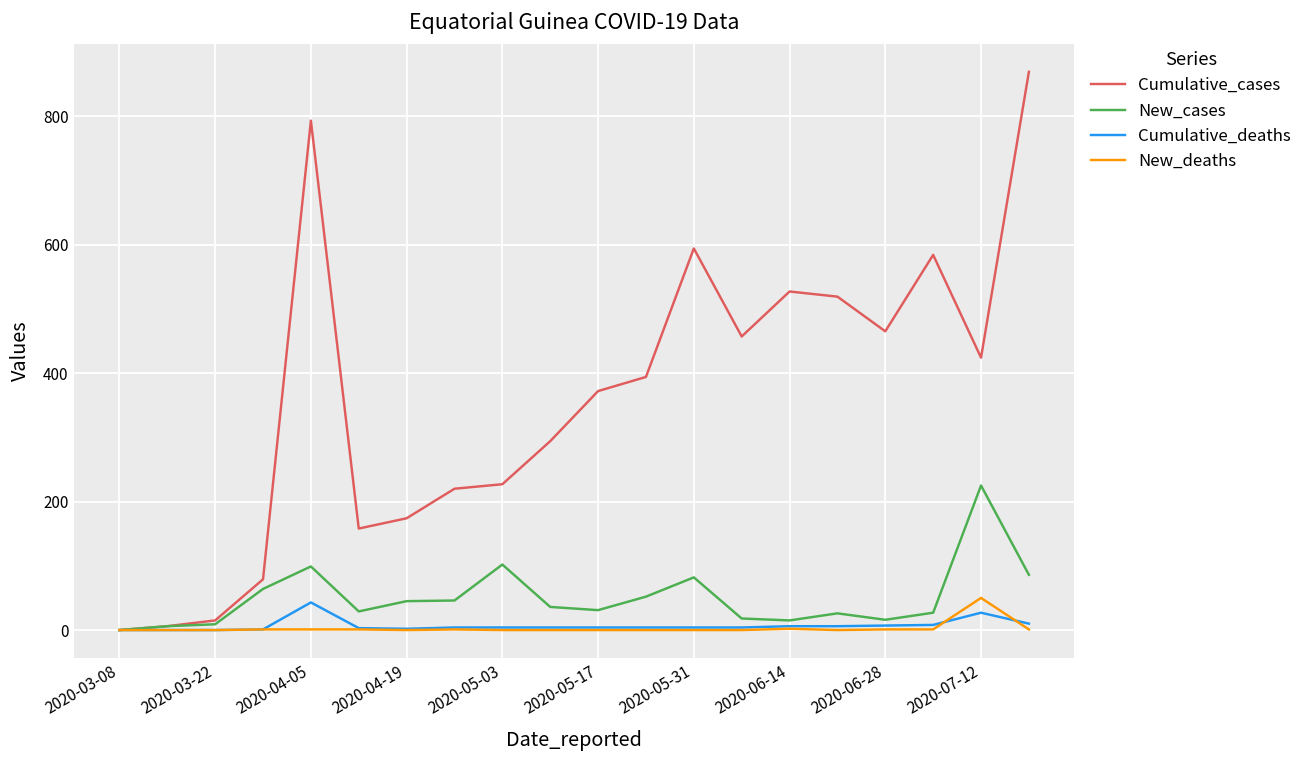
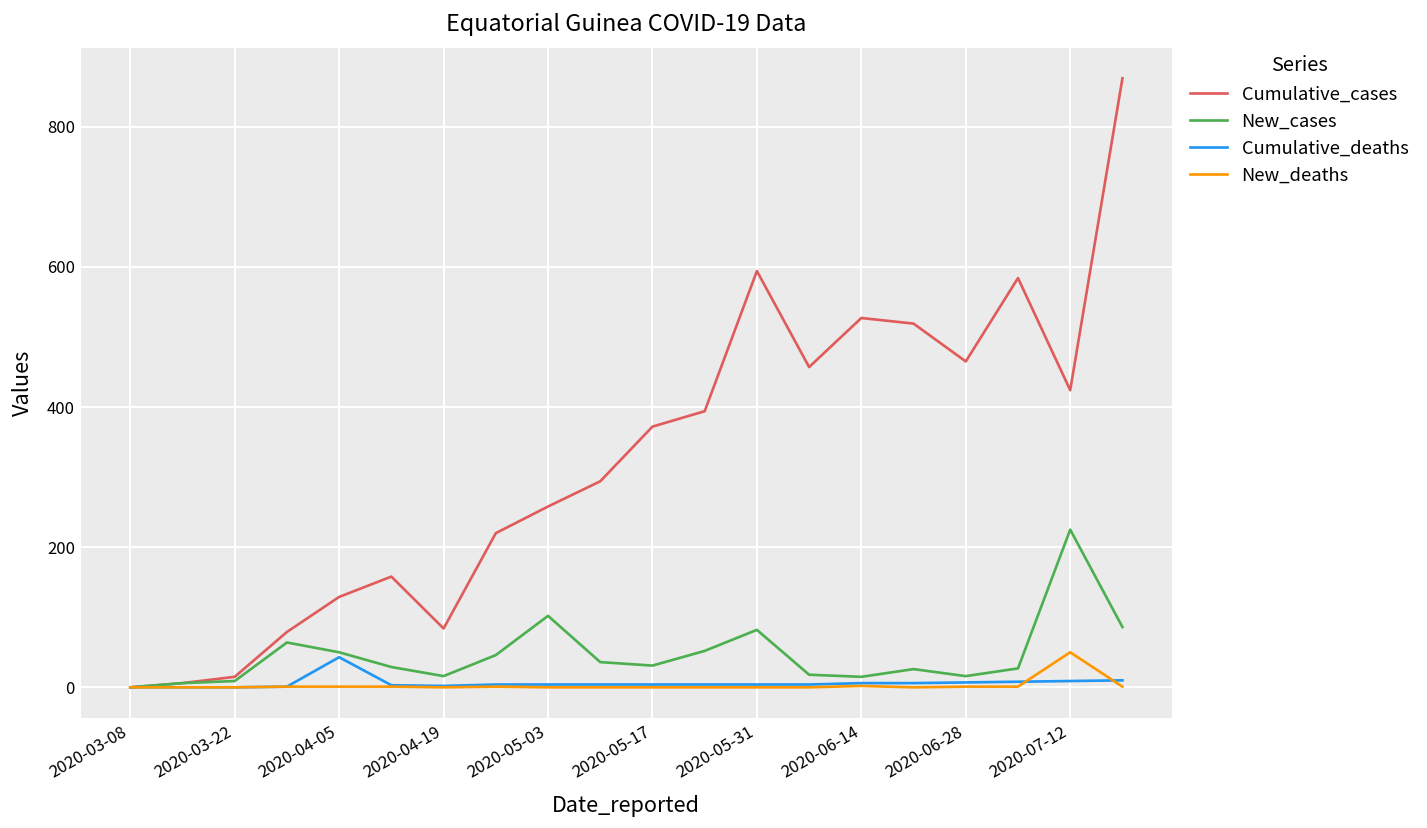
  {
    "Cumulative_cases": {
      "2020-03-22": 20,
-     "2020-04-05": 790,
-     "2020-04-19": 170,
-     "2020-05-03": 230,
+     "2020-04-05": 130,
+     "2020-04-19": 80,
+     "2020-05-03": 260,
      "2020-05-17": 370,
      "2020-05-31": 590,
      "2020-06-14": 530,
      "2020-06-28": 470,
      "2020-07-12": 420
    },
    "New_cases": {
      "2020-03-22": 10,
-     "2020-04-05": 100,
-     "2020-04-19": 50,
+     "2020-04-05": 50,
+     "2020-04-19": 20,
      "2020-05-03": 100,
      "2020-05-17": 30,
      "2020-05-31": 80,
      "2020-06-14": 20,
      "2020-06-28": 20,
      "2020-07-12": 230
    },
    "Cumulative_deaths": {
      "2020-04-05": 40,
      "2020-06-28": 10,
-     "2020-07-12": 30
+     "2020-07-12": 10
    },
    "New_deaths": {
      "2020-04-05": 0,
      "2020-06-28": 0,
      "2020-07-12": 50
    }
  }
